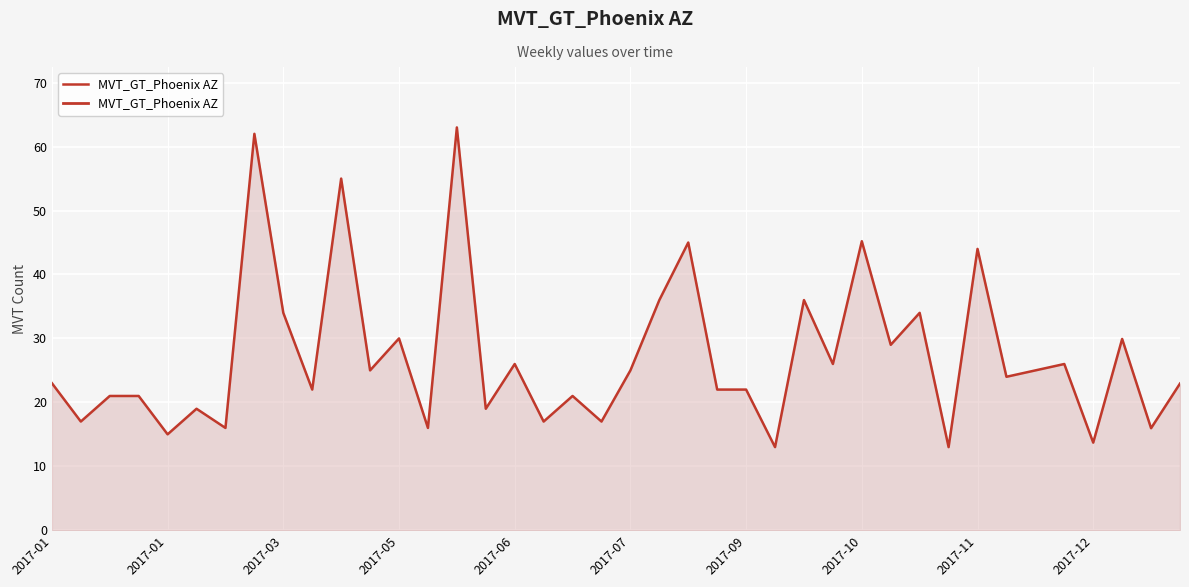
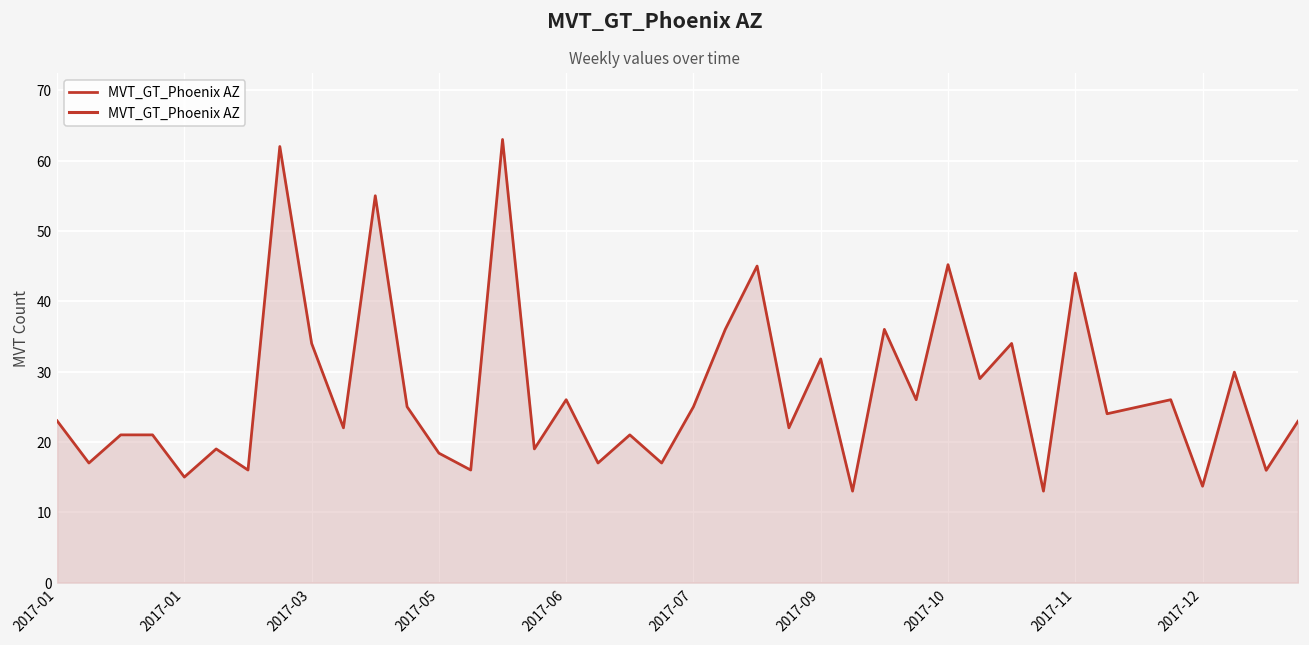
  {
    "2017-03": 34,
-   "2017-05": 30,
+   "2017-05": 18,
    "2017-06": 26,
    "2017-07": 25,
-   "2017-09": 22,
+   "2017-09": 32,
    "2017-10": 45,
    "2017-11": 44,
    "2017-12": 14
  }
